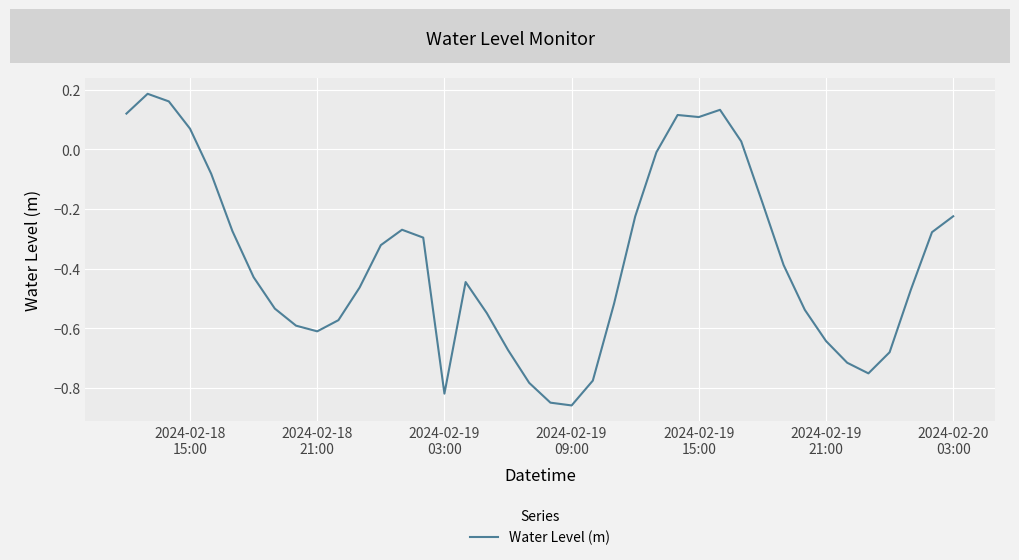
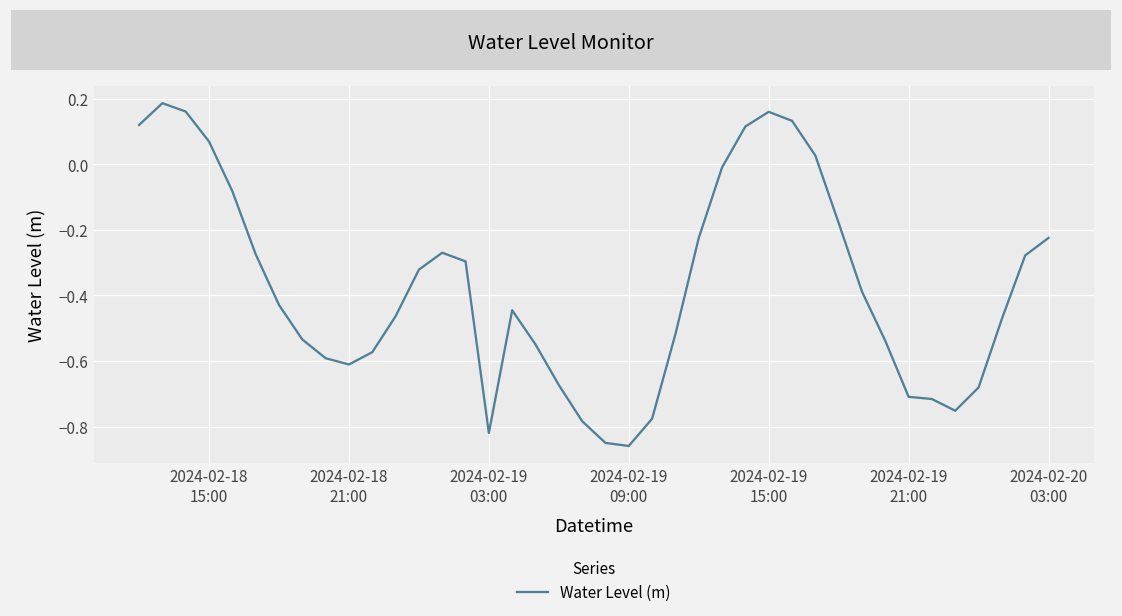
  {
    "2024-02-18 15:00": 0.07,
    "2024-02-18 21:00": -0.61,
    "2024-02-19 03:00": -0.82,
    "2024-02-19 09:00": -0.86,
-   "2024-02-19 15:00": 0.11,
-   "2024-02-19 21:00": -0.64,
+   "2024-02-19 15:00": 0.16,
+   "2024-02-19 21:00": -0.71,
    "2024-02-20 03:00": -0.22
  }
